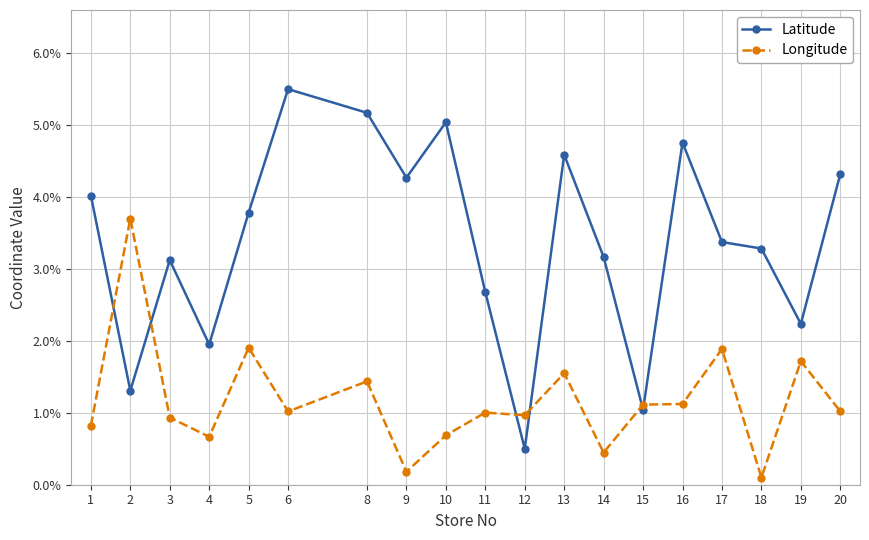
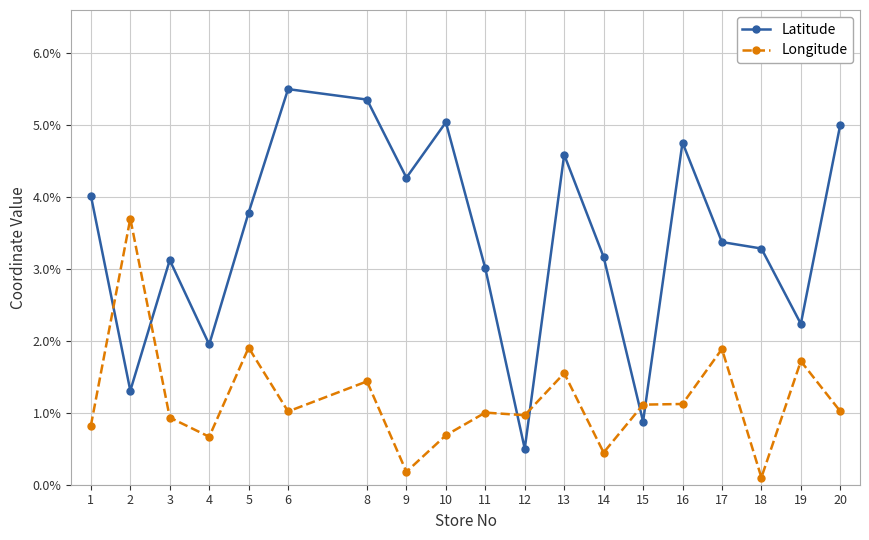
  {
    "Latitude": {
      "1": "4.0%",
      "2": "1.3%",
      "3": "3.1%",
      "4": "1.9%",
      "5": "3.8%",
      "6": "5.5%",
-     "8": "5.2%",
+     "8": "5.4%",
      "9": "4.3%",
      "10": "5.0%",
-     "11": "2.7%",
+     "11": "3.0%",
      "12": "0.5%",
      "13": "4.6%",
      "14": "3.2%",
-     "15": "1.0%",
+     "15": "0.9%",
      "16": "4.8%",
      "17": "3.4%",
      "18": "3.3%",
      "19": "2.2%",
-     "20": "4.3%"
+     "20": "5.0%"
    },
    "Longitude": {
      "1": "0.8%",
      "2": "3.7%",
      "3": "0.9%",
      "4": "0.7%",
      "5": "1.9%",
      "6": "1.0%",
      "8": "1.4%",
      "9": "0.2%",
      "10": "0.7%",
      "11": "1.0%",
      "12": "1.0%",
      "13": "1.6%",
      "14": "0.4%",
      "15": "1.1%",
      "16": "1.1%",
      "17": "1.9%",
      "18": "0.1%",
      "19": "1.7%",
      "20": "1.0%"
    }
  }
